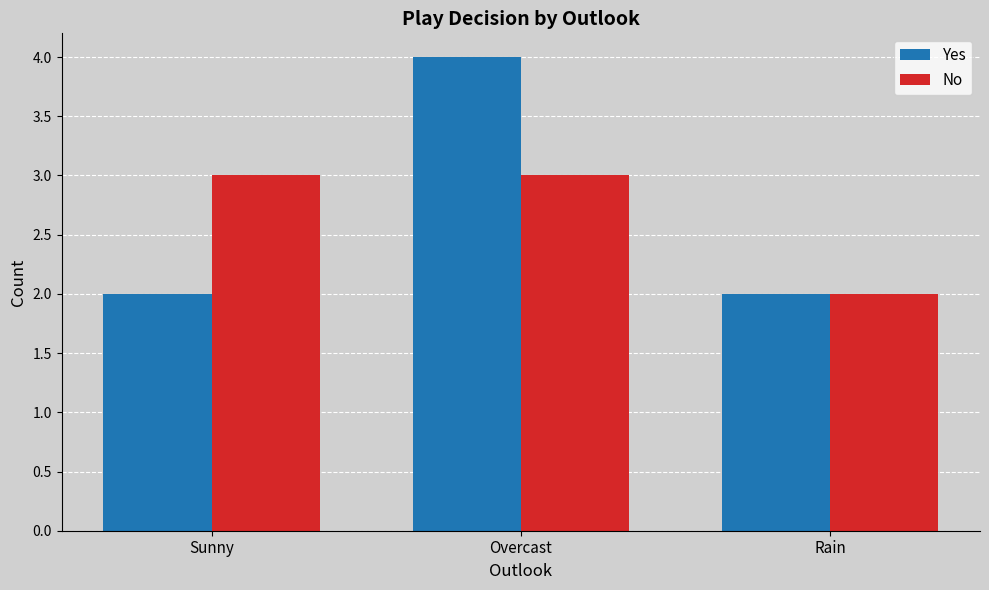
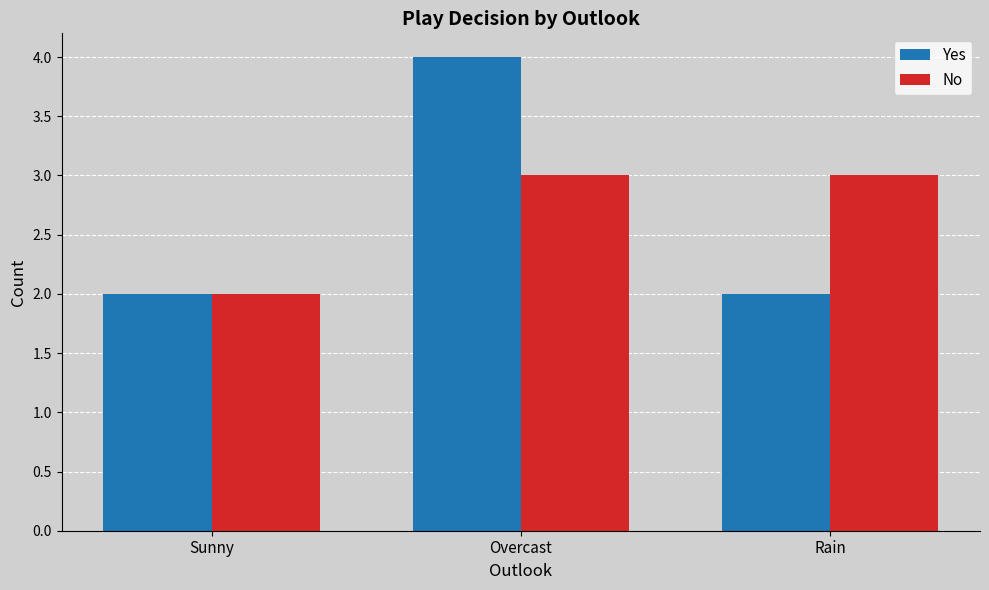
  {
    "Yes": {
      "Sunny": 2,
      "Overcast": 4,
      "Rain": 2
    },
    "No": {
-     "Sunny": 3,
+     "Sunny": 2,
      "Overcast": 3,
-     "Rain": 2
+     "Rain": 3
    }
  }
